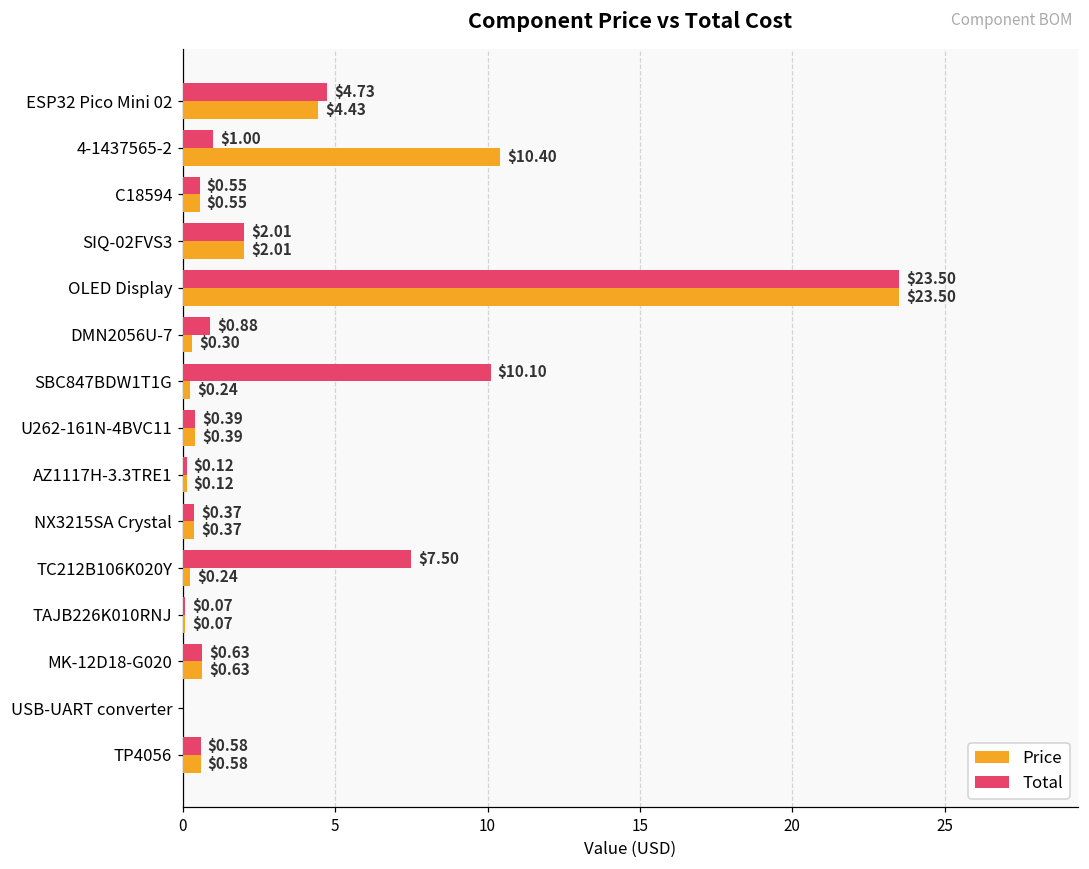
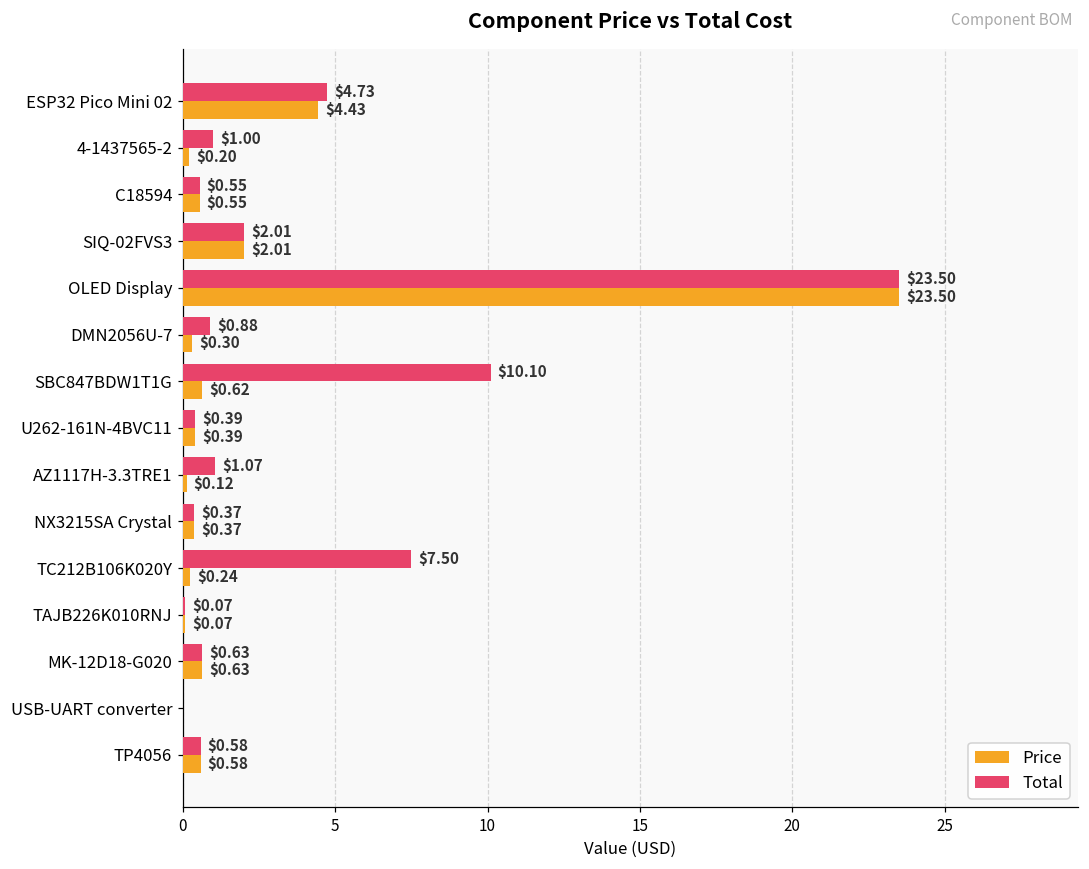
  {
    "Price": {
      "ESP32 Pico Mini 02": "$4.43",
-     "4-1437565-2": "$10.40",
+     "4-1437565-2": "$0.20",
      "C18594": "$0.55",
      "SIQ-02FVS3": "$2.01",
      "OLED Display": "$23.50",
      "DMN2056U-7": "$0.30",
-     "SBC847BDW1T1G": "$0.24",
+     "SBC847BDW1T1G": "$0.62",
      "U262-161N-4BVC11": "$0.39",
      "AZ1117H-3.3TRE1": "$0.12",
      "NX3215SA Crystal": "$0.37",
      "TC212B106K020Y": "$0.24",
      "TAJB226K010RNJ": "$0.07",
      "MK-12D18-G020": "$0.63",
      "TP4056": "$0.58"
    },
    "Total": {
      "ESP32 Pico Mini 02": "$4.73",
      "4-1437565-2": "$1.00",
      "C18594": "$0.55",
      "SIQ-02FVS3": "$2.01",
      "OLED Display": "$23.50",
      "DMN2056U-7": "$0.88",
      "SBC847BDW1T1G": "$10.10",
      "U262-161N-4BVC11": "$0.39",
-     "AZ1117H-3.3TRE1": "$0.12",
+     "AZ1117H-3.3TRE1": "$1.07",
      "NX3215SA Crystal": "$0.37",
      "TC212B106K020Y": "$7.50",
      "TAJB226K010RNJ": "$0.07",
      "MK-12D18-G020": "$0.63",
      "TP4056": "$0.58"
    }
  }
